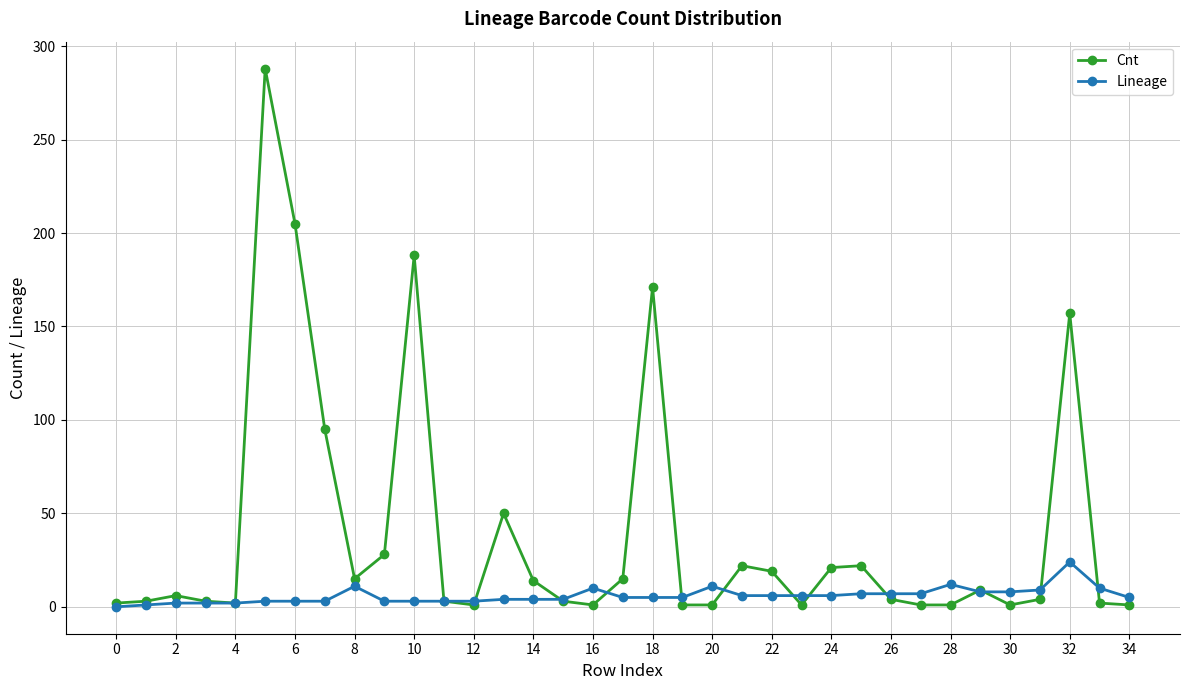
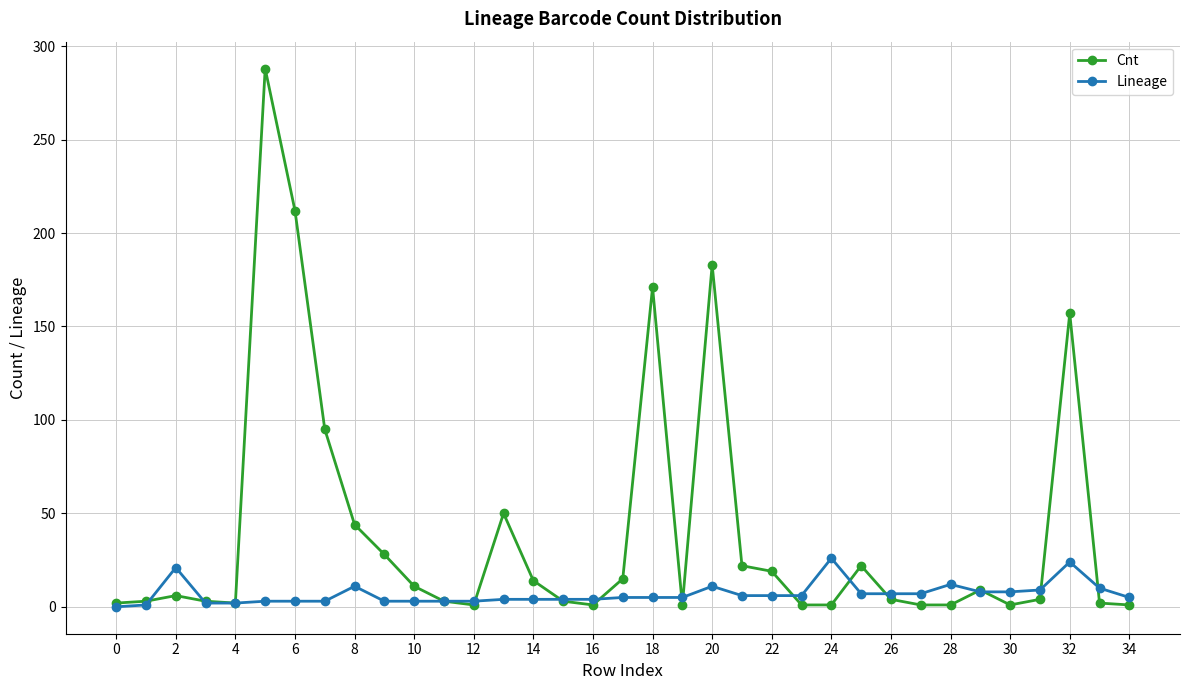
  {
    "Cnt": {
      "0": 2,
      "2": 6,
-     "6": 205,
-     "8": 15,
-     "10": 188,
+     "6": 212,
+     "8": 44,
+     "10": 11,
      "12": 1,
      "14": 14,
      "16": 1,
      "18": 171,
-     "20": 1,
+     "20": 183,
      "22": 19,
-     "24": 21,
+     "24": 1,
      "26": 4,
      "28": 1,
      "30": 1,
      "32": 157,
      "34": 1
    },
    "Lineage": {
      "0": 0,
-     "2": 2,
+     "2": 21,
      "6": 3,
      "8": 11,
      "10": 3,
      "12": 3,
      "14": 4,
-     "16": 10,
+     "16": 4,
      "18": 5,
      "20": 11,
      "22": 6,
-     "24": 6,
+     "24": 26,
      "26": 7,
      "28": 12,
      "30": 8,
      "32": 24,
      "34": 5
    }
  }
